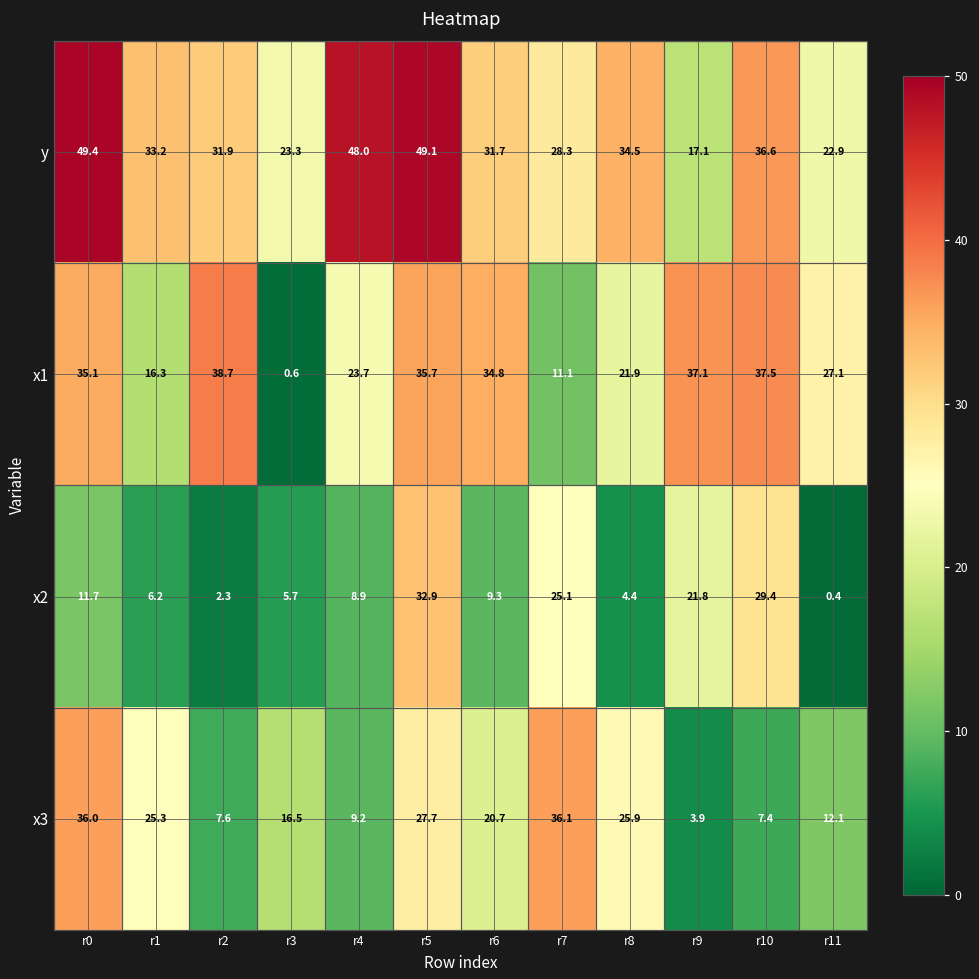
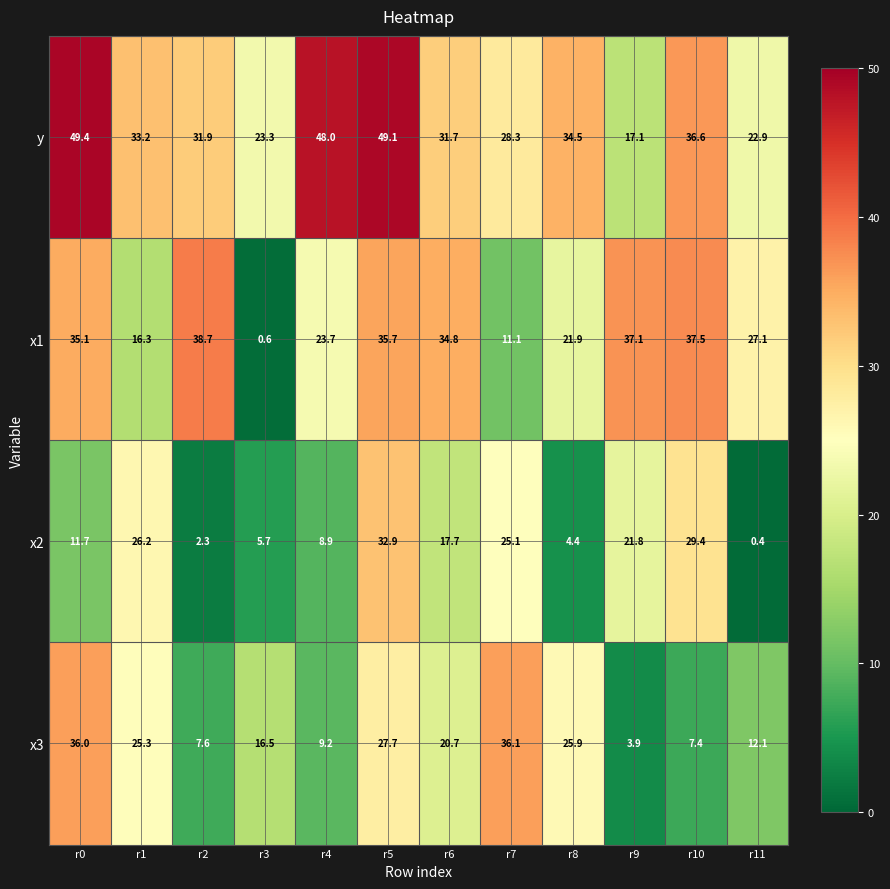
  {
    "y": {
      "r0": 49.4,
      "r1": 33.2,
      "r2": 31.9,
      "r3": 23.3,
      "r4": 48.0,
      "r5": 49.1,
      "r6": 31.7,
      "r7": 28.3,
      "r8": 34.5,
      "r9": 17.1,
      "r10": 36.6,
      "r11": 22.9
    },
    "x1": {
      "r0": 35.1,
      "r1": 16.3,
      "r2": 38.7,
      "r3": 0.6,
      "r4": 23.7,
      "r5": 35.7,
      "r6": 34.8,
      "r7": 11.1,
      "r8": 21.9,
      "r9": 37.1,
      "r10": 37.5,
      "r11": 27.1
    },
    "x2": {
      "r0": 11.7,
-     "r1": 6.2,
+     "r1": 26.2,
      "r2": 2.3,
      "r3": 5.7,
      "r4": 8.9,
      "r5": 32.9,
-     "r6": 9.3,
+     "r6": 17.7,
      "r7": 25.1,
      "r8": 4.4,
      "r9": 21.8,
      "r10": 29.4,
      "r11": 0.4
    },
    "x3": {
      "r0": 36.0,
      "r1": 25.3,
      "r2": 7.6,
      "r3": 16.5,
      "r4": 9.2,
      "r5": 27.7,
      "r6": 20.7,
      "r7": 36.1,
      "r8": 25.9,
      "r9": 3.9,
      "r10": 7.4,
      "r11": 12.1
    }
  }
